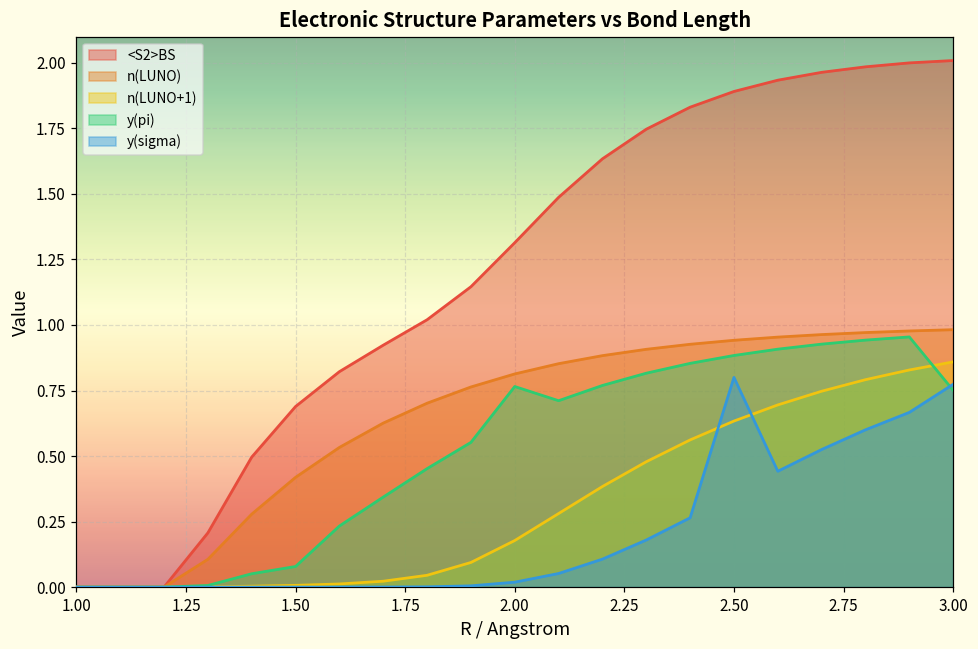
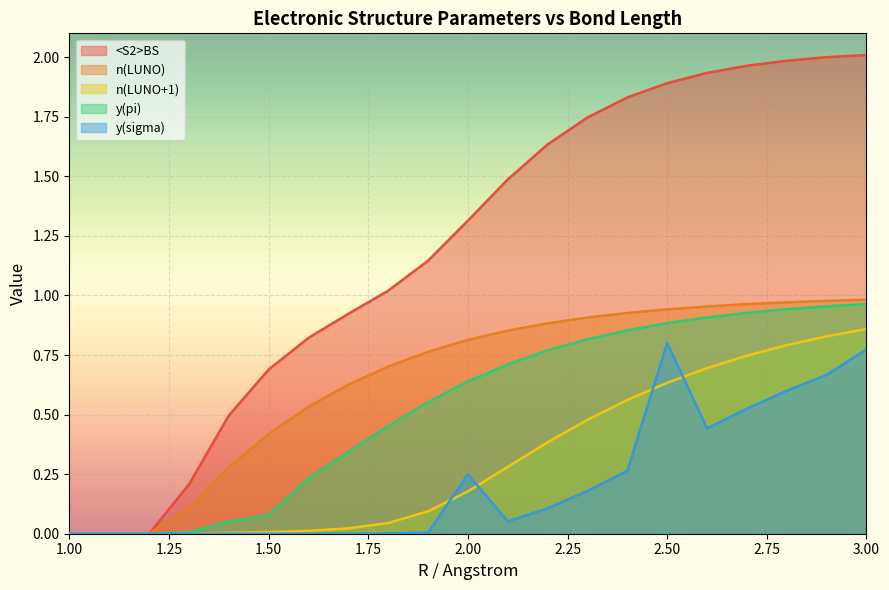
  {
    "y(pi)": {
      "1.50": 0.08,
-     "2.00": 0.77,
+     "2.00": 0.64,
      "2.50": 0.88,
-     "3.00": 0.75
+     "3.00": 0.96
    },
    "y(sigma)": {
-     "2.00": 0.02,
+     "2.00": 0.25,
      "2.50": 0.80,
      "3.00": 0.77
    }
  }
